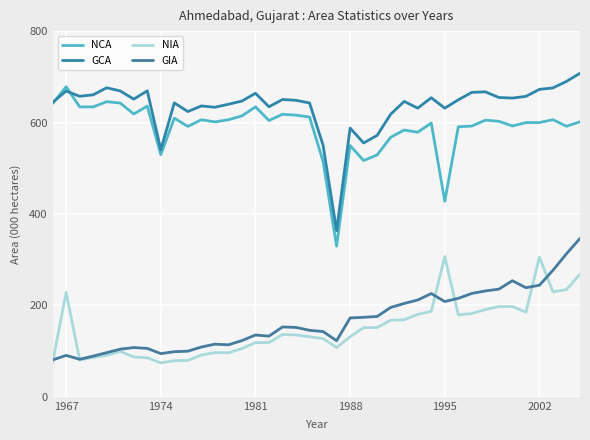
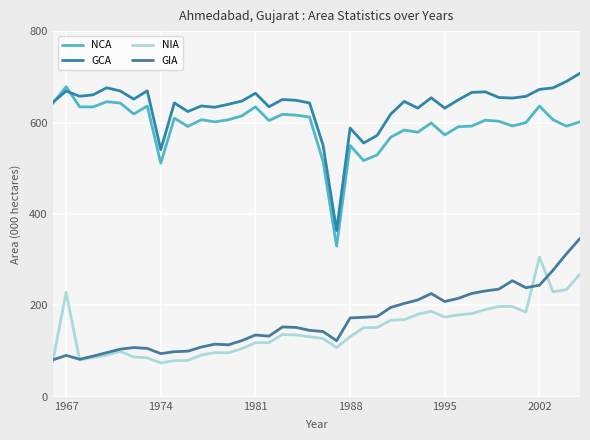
  {
    "NCA": {
      "1967": 680,
-     "1974": 530,
+     "1974": 510,
      "1981": 630,
      "1988": 550,
-     "1995": 430,
-     "2002": 600
+     "1995": 570,
+     "2002": 640
    },
    "NIA": {
      "1967": 230,
      "1974": 70,
      "1981": 120,
      "1988": 130,
-     "1995": 310,
+     "1995": 170,
      "2002": 310
    }
  }
